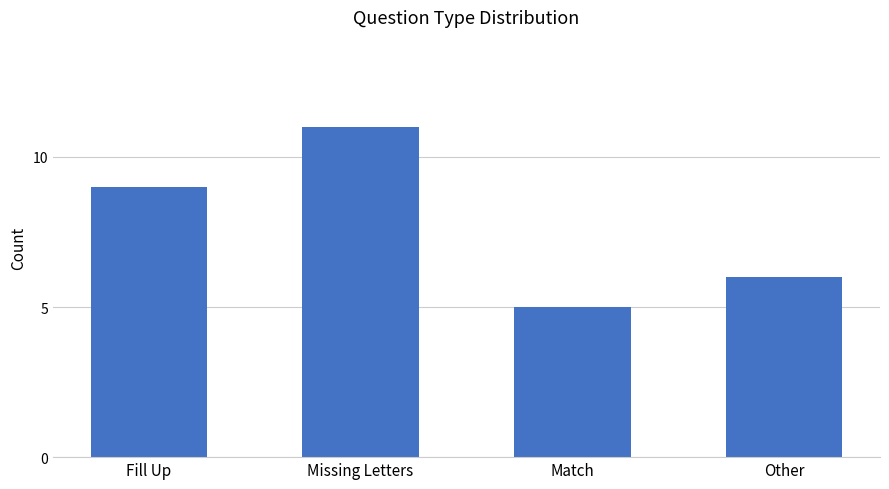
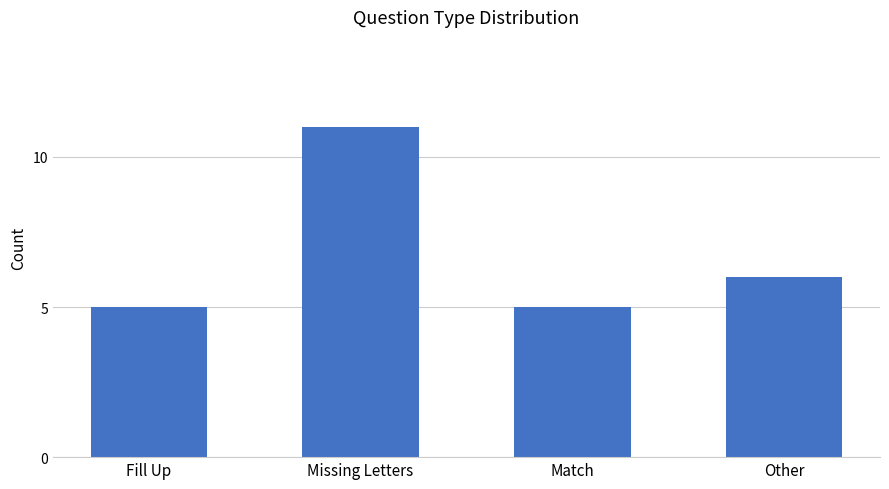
  {
-   "Fill Up": 9,
+   "Fill Up": 5,
    "Missing Letters": 11,
    "Match": 5,
    "Other": 6
  }
